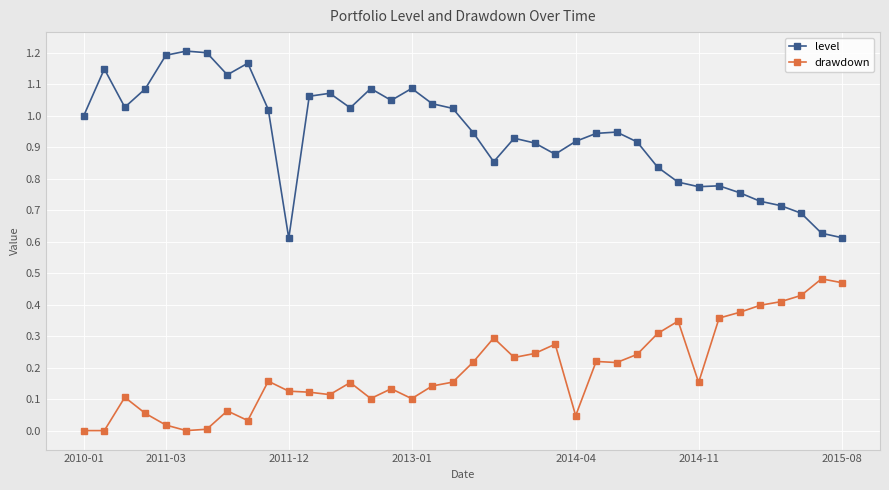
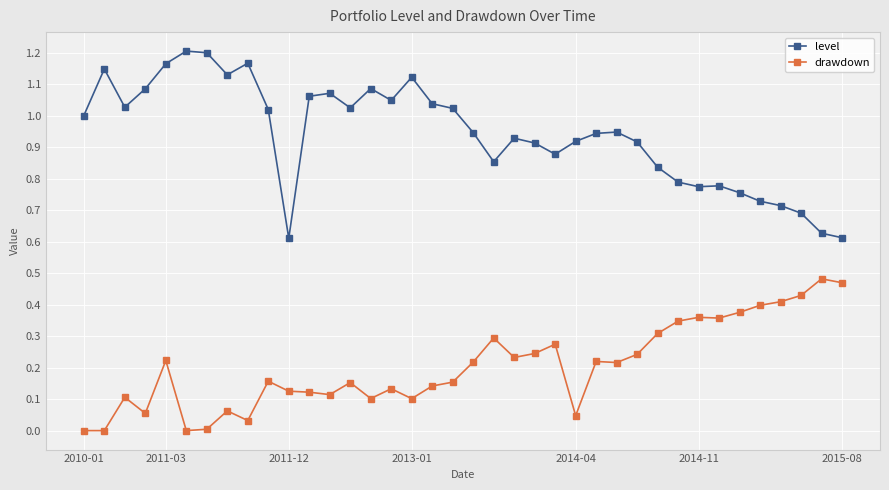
  {
    "level": {
      "2010-01": 1.00,
-     "2011-03": 1.19,
+     "2011-03": 1.16,
      "2011-12": 0.61,
-     "2013-01": 1.09,
+     "2013-01": 1.12,
      "2014-04": 0.92,
      "2014-11": 0.77,
      "2015-08": 0.61
    },
    "drawdown": {
      "2010-01": 0.00,
-     "2011-03": 0.02,
+     "2011-03": 0.22,
      "2011-12": 0.13,
      "2013-01": 0.10,
      "2014-04": 0.05,
-     "2014-11": 0.15,
+     "2014-11": 0.36,
      "2015-08": 0.47
    }
  }
